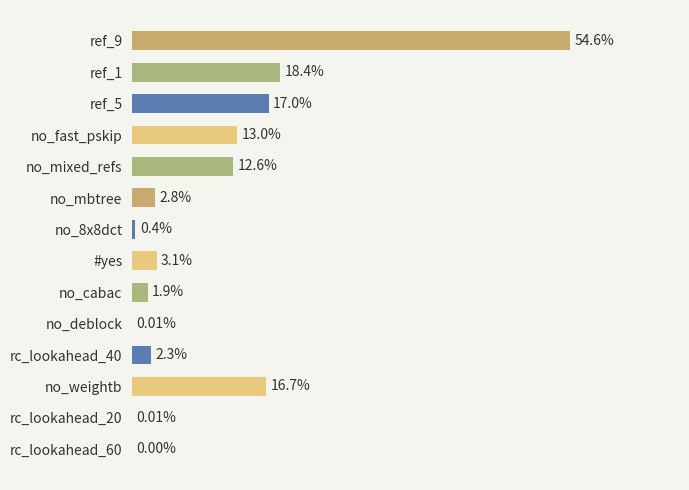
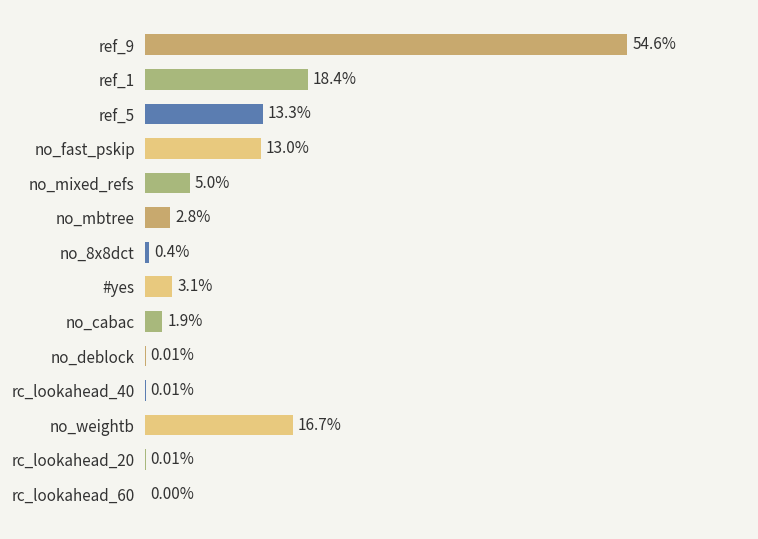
  {
    "ref_9": "54.6%",
    "ref_1": "18.4%",
-   "ref_5": "17.0%",
+   "ref_5": "13.3%",
    "no_fast_pskip": "13.0%",
-   "no_mixed_refs": "12.6%",
+   "no_mixed_refs": "5.0%",
    "no_mbtree": "2.8%",
    "no_8x8dct": "0.4%",
    "#yes": "3.1%",
    "no_cabac": "1.9%",
    "no_deblock": "0.01%",
-   "rc_lookahead_40": "2.3%",
+   "rc_lookahead_40": "0.01%",
    "no_weightb": "16.7%",
    "rc_lookahead_20": "0.01%",
    "rc_lookahead_60": "0.00%"
  }
